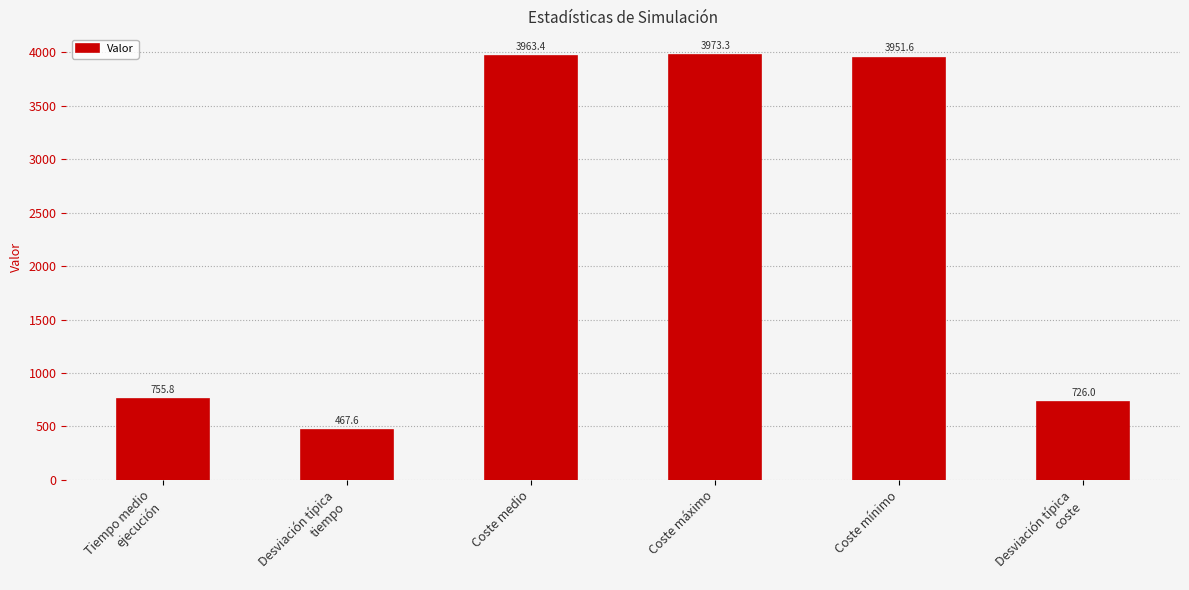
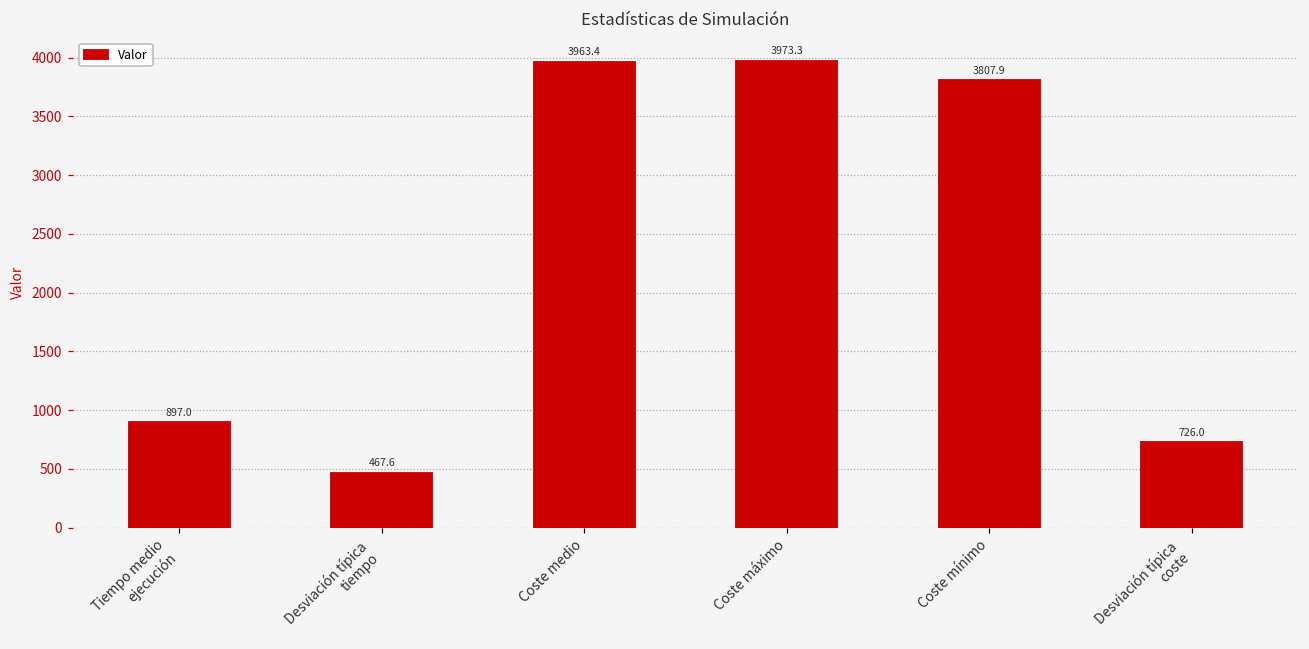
  {
-   "Tiempo medio ejecución": 755.8,
+   "Tiempo medio ejecución": 897.0,
    "Desviación típica tiempo": 467.6,
    "Coste medio": 3963.4,
    "Coste máximo": 3973.3,
-   "Coste mínimo": 3951.6,
+   "Coste mínimo": 3807.9,
    "Desviación típica coste": 726.0
  }
